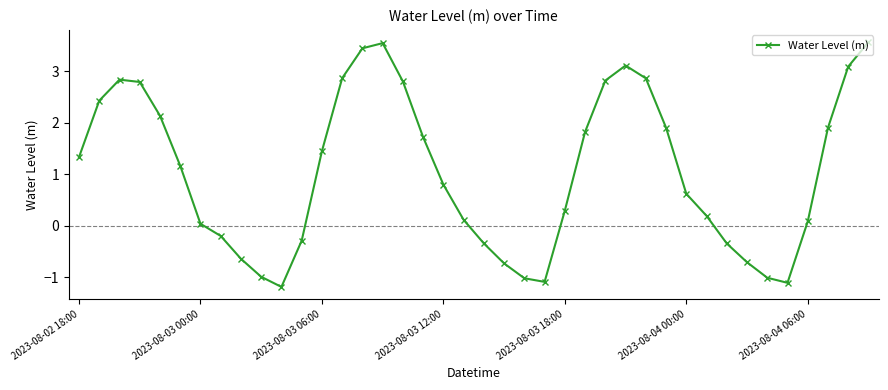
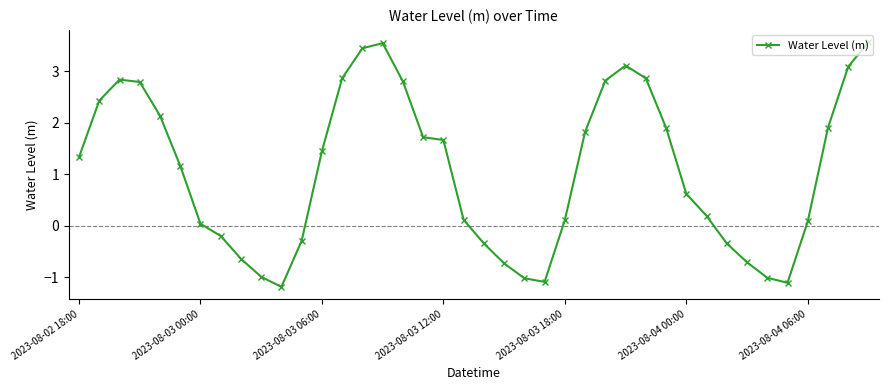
  {
    "2023-08-02 18:00": 1.3,
    "2023-08-03 00:00": 0.0,
    "2023-08-03 06:00": 1.4,
-   "2023-08-03 12:00": 0.8,
-   "2023-08-03 18:00": 0.3,
+   "2023-08-03 12:00": 1.7,
+   "2023-08-03 18:00": 0.1,
    "2023-08-04 00:00": 0.6,
    "2023-08-04 06:00": 0.1
  }
